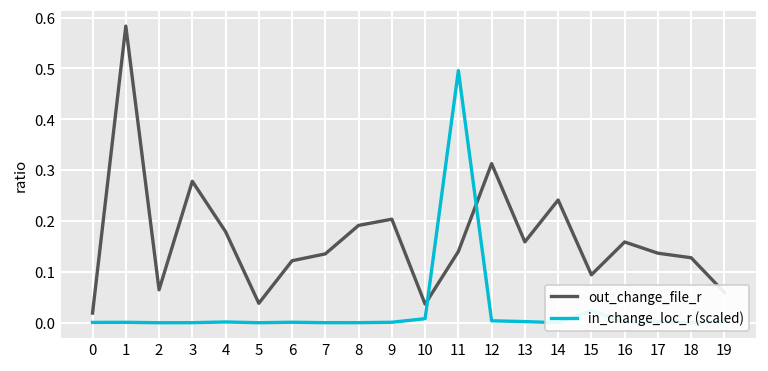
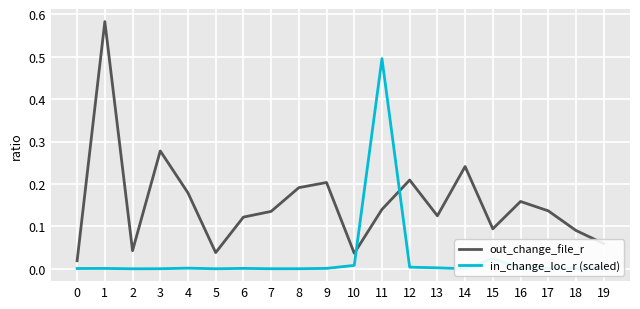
  {
    "out_change_file_r": {
      "0": 0.02,
      "1": 0.58,
-     "2": 0.06,
+     "2": 0.04,
      "3": 0.28,
      "4": 0.18,
      "5": 0.04,
      "6": 0.12,
      "7": 0.14,
      "8": 0.19,
      "9": 0.20,
      "10": 0.04,
      "11": 0.14,
-     "12": 0.31,
-     "13": 0.16,
+     "12": 0.21,
+     "13": 0.13,
      "14": 0.24,
      "15": 0.09,
      "16": 0.16,
      "17": 0.14,
-     "18": 0.13
+     "18": 0.09
    },
    "in_change_loc_r (scaled)": {
      "0": 0.00,
      "1": 0.00,
      "2": 0.00,
      "3": 0.00,
      "4": 0.00,
      "5": 0.00,
      "6": 0.00,
      "7": 0.00,
      "8": 0.00,
      "9": 0.00,
      "10": 0.01,
      "11": 0.50,
      "12": 0.00,
      "13": 0.00
    }
  }
